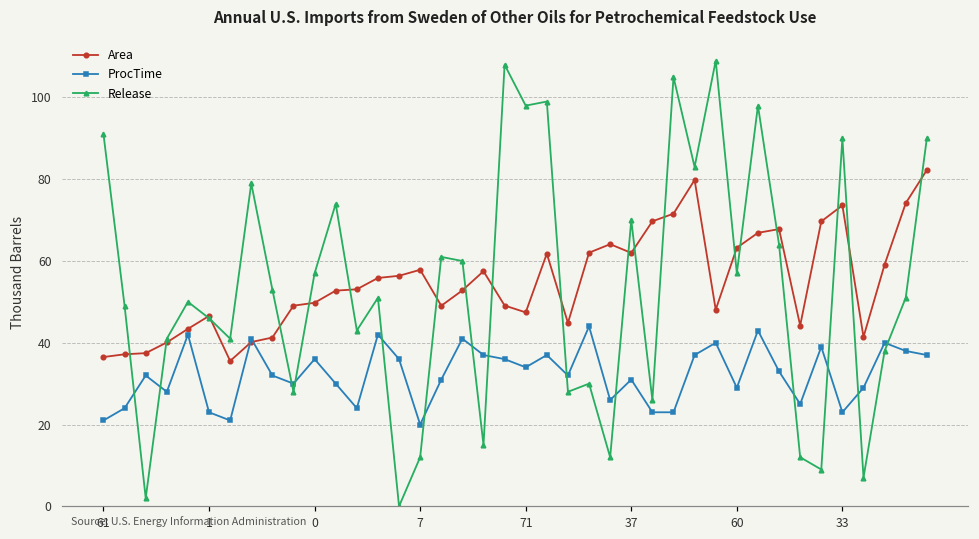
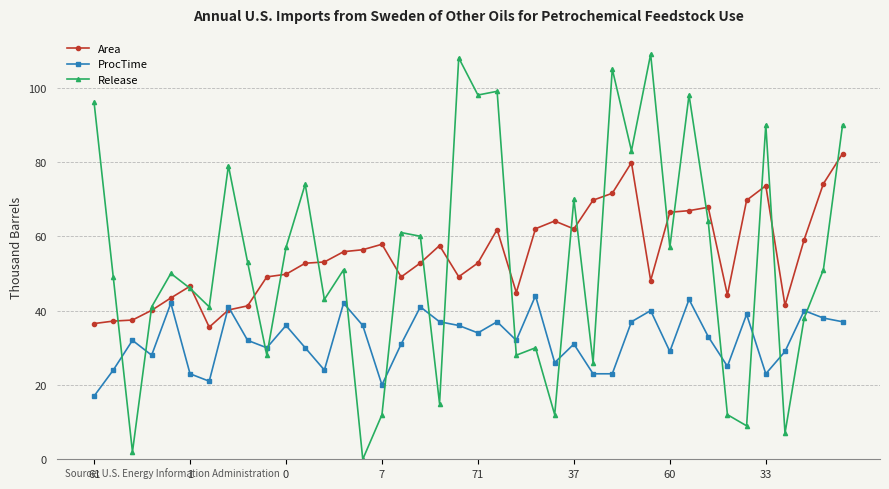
  {
    "Area": {
      "61": 37,
      "0": 50,
-     "71": 47,
-     "60": 63
+     "71": 53,
+     "60": 66
    },
    "ProcTime": {
-     "61": 21,
+     "61": 17,
      "0": 36,
      "71": 34,
      "60": 29
    },
    "Release": {
-     "61": 91,
+     "61": 96,
      "0": 57,
      "71": 98,
      "60": 57
    }
  }
